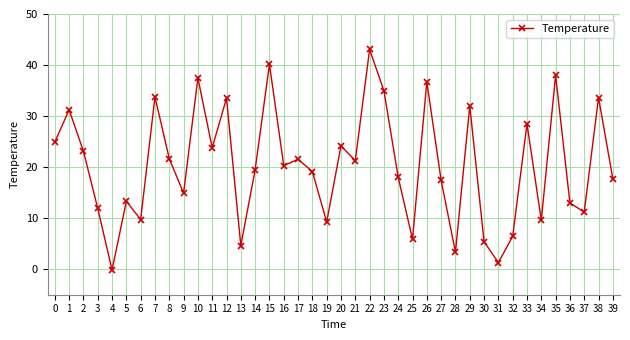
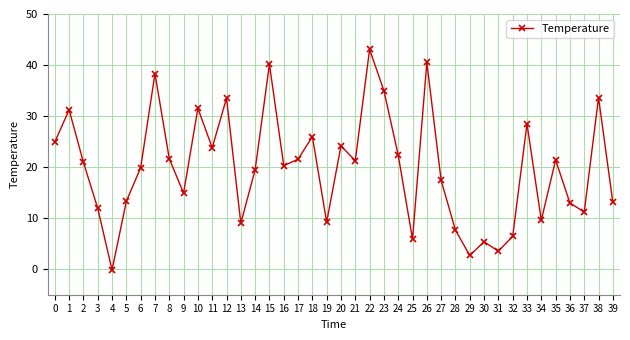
  {
    "0": 25,
    "1": 31,
-   "2": 23,
+   "2": 21,
    "3": 12,
    "4": 0,
    "5": 13,
-   "6": 10,
-   "7": 34,
+   "6": 20,
+   "7": 38,
    "8": 22,
    "9": 15,
-   "10": 37,
+   "10": 32,
    "11": 24,
    "12": 33,
-   "13": 5,
+   "13": 9,
    "14": 19,
    "15": 40,
    "16": 20,
    "17": 22,
-   "18": 19,
+   "18": 26,
    "19": 9,
    "20": 24,
    "21": 21,
    "22": 43,
    "23": 35,
-   "24": 18,
+   "24": 22,
    "25": 6,
-   "26": 37,
+   "26": 41,
    "27": 17,
-   "28": 3,
-   "29": 32,
+   "28": 8,
+   "29": 3,
    "30": 5,
-   "31": 1,
+   "31": 4,
    "32": 6,
    "33": 28,
    "34": 10,
-   "35": 38,
+   "35": 21,
    "36": 13,
    "37": 11,
    "38": 34,
-   "39": 18
+   "39": 13
  }
